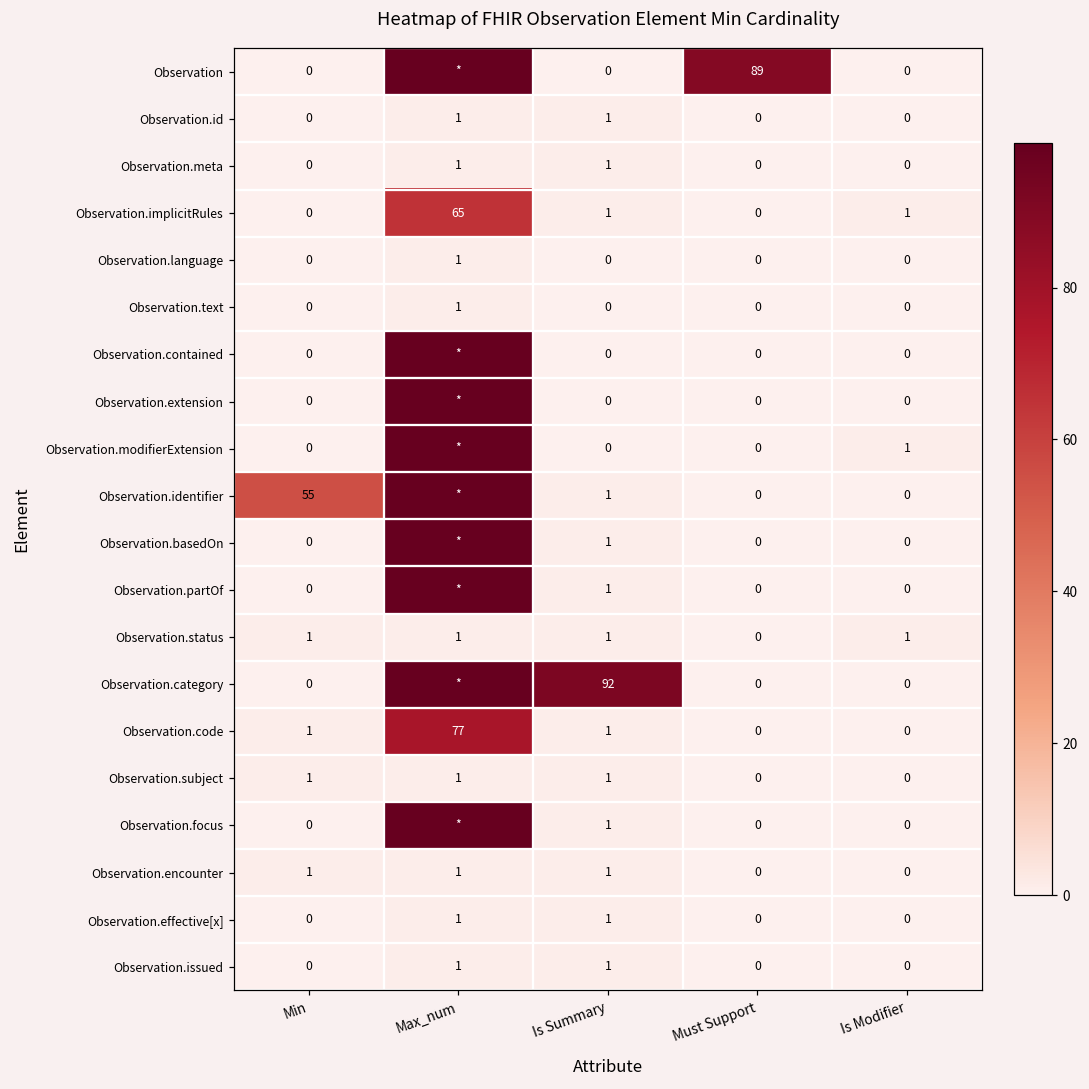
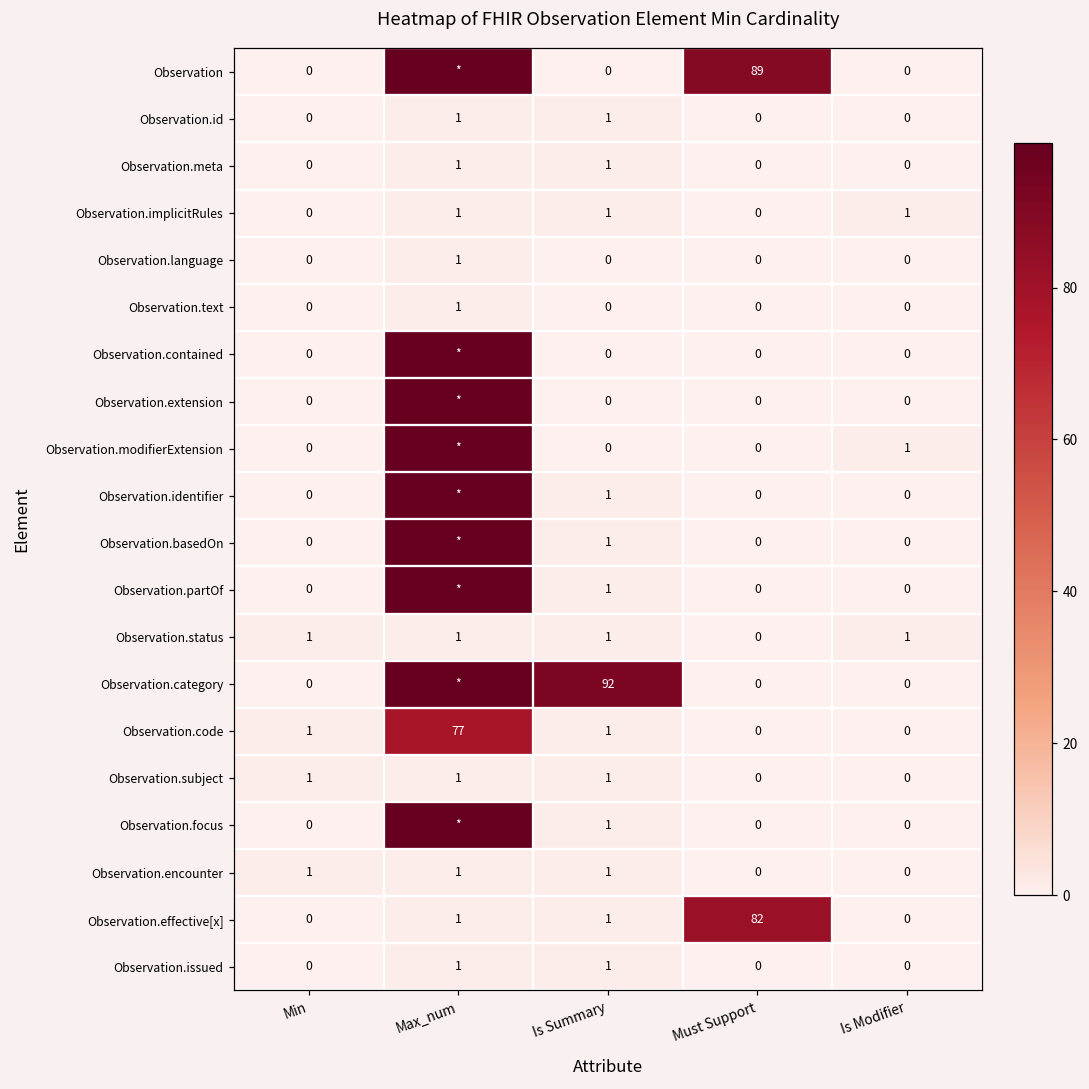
  {
    "Observation": {
      "Min": 0,
      "Is Summary": 0,
      "Must Support": 89,
      "Is Modifier": 0
    },
    "Observation.id": {
      "Min": 0,
      "Max_num": 1,
      "Is Summary": 1,
      "Must Support": 0,
      "Is Modifier": 0
    },
    "Observation.meta": {
      "Min": 0,
      "Max_num": 1,
      "Is Summary": 1,
      "Must Support": 0,
      "Is Modifier": 0
    },
    "Observation.implicitRules": {
      "Min": 0,
-     "Max_num": 65,
+     "Max_num": 1,
      "Is Summary": 1,
      "Must Support": 0,
      "Is Modifier": 1
    },
    "Observation.language": {
      "Min": 0,
      "Max_num": 1,
      "Is Summary": 0,
      "Must Support": 0,
      "Is Modifier": 0
    },
    "Observation.text": {
      "Min": 0,
      "Max_num": 1,
      "Is Summary": 0,
      "Must Support": 0,
      "Is Modifier": 0
    },
    "Observation.contained": {
      "Min": 0,
      "Is Summary": 0,
      "Must Support": 0,
      "Is Modifier": 0
    },
    "Observation.extension": {
      "Min": 0,
      "Is Summary": 0,
      "Must Support": 0,
      "Is Modifier": 0
    },
    "Observation.modifierExtension": {
      "Min": 0,
      "Is Summary": 0,
      "Must Support": 0,
      "Is Modifier": 1
    },
    "Observation.identifier": {
-     "Min": 55,
+     "Min": 0,
      "Is Summary": 1,
      "Must Support": 0,
      "Is Modifier": 0
    },
    "Observation.basedOn": {
      "Min": 0,
      "Is Summary": 1,
      "Must Support": 0,
      "Is Modifier": 0
    },
    "Observation.partOf": {
      "Min": 0,
      "Is Summary": 1,
      "Must Support": 0,
      "Is Modifier": 0
    },
    "Observation.status": {
      "Min": 1,
      "Max_num": 1,
      "Is Summary": 1,
      "Must Support": 0,
      "Is Modifier": 1
    },
    "Observation.category": {
      "Min": 0,
      "Is Summary": 92,
      "Must Support": 0,
      "Is Modifier": 0
    },
    "Observation.code": {
      "Min": 1,
      "Max_num": 77,
      "Is Summary": 1,
      "Must Support": 0,
      "Is Modifier": 0
    },
    "Observation.subject": {
      "Min": 1,
      "Max_num": 1,
      "Is Summary": 1,
      "Must Support": 0,
      "Is Modifier": 0
    },
    "Observation.focus": {
      "Min": 0,
      "Is Summary": 1,
      "Must Support": 0,
      "Is Modifier": 0
    },
    "Observation.encounter": {
      "Min": 1,
      "Max_num": 1,
      "Is Summary": 1,
      "Must Support": 0,
      "Is Modifier": 0
    },
    "Observation.effective[x]": {
      "Min": 0,
      "Max_num": 1,
      "Is Summary": 1,
-     "Must Support": 0,
+     "Must Support": 82,
      "Is Modifier": 0
    },
    "Observation.issued": {
      "Min": 0,
      "Max_num": 1,
      "Is Summary": 1,
      "Must Support": 0,
      "Is Modifier": 0
    }
  }
